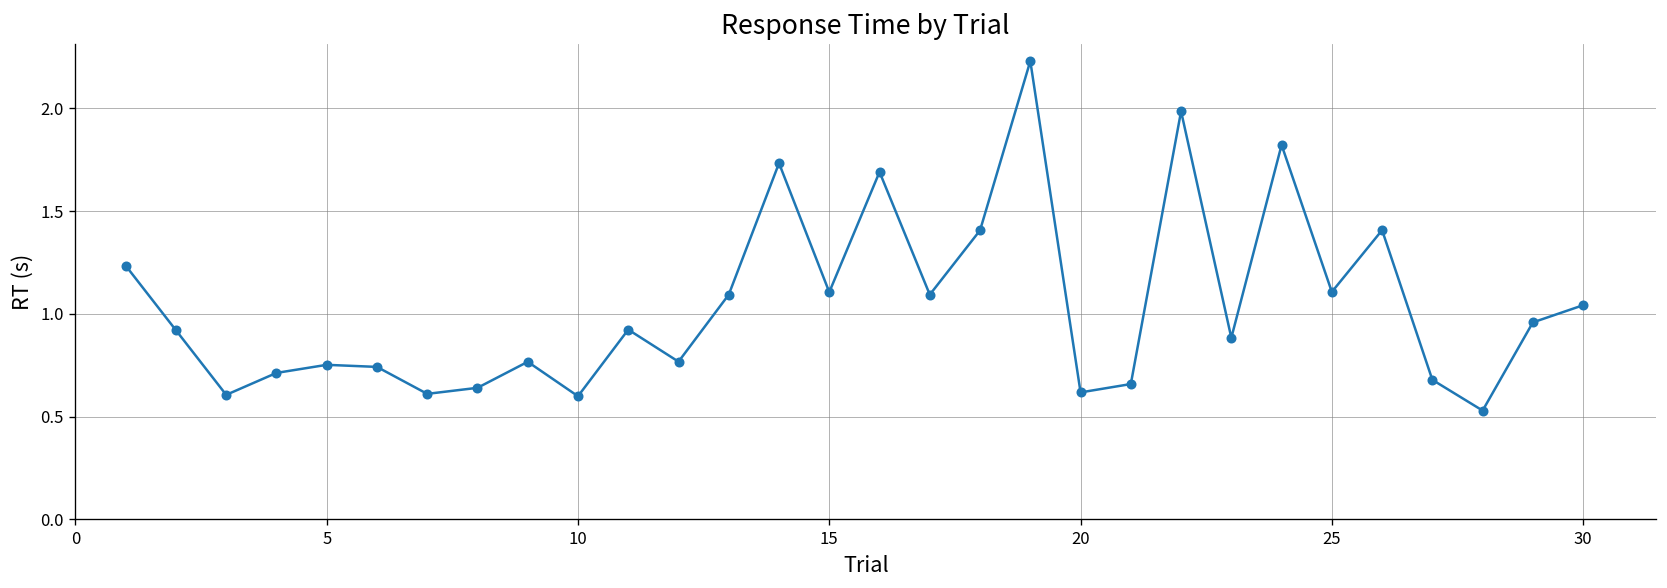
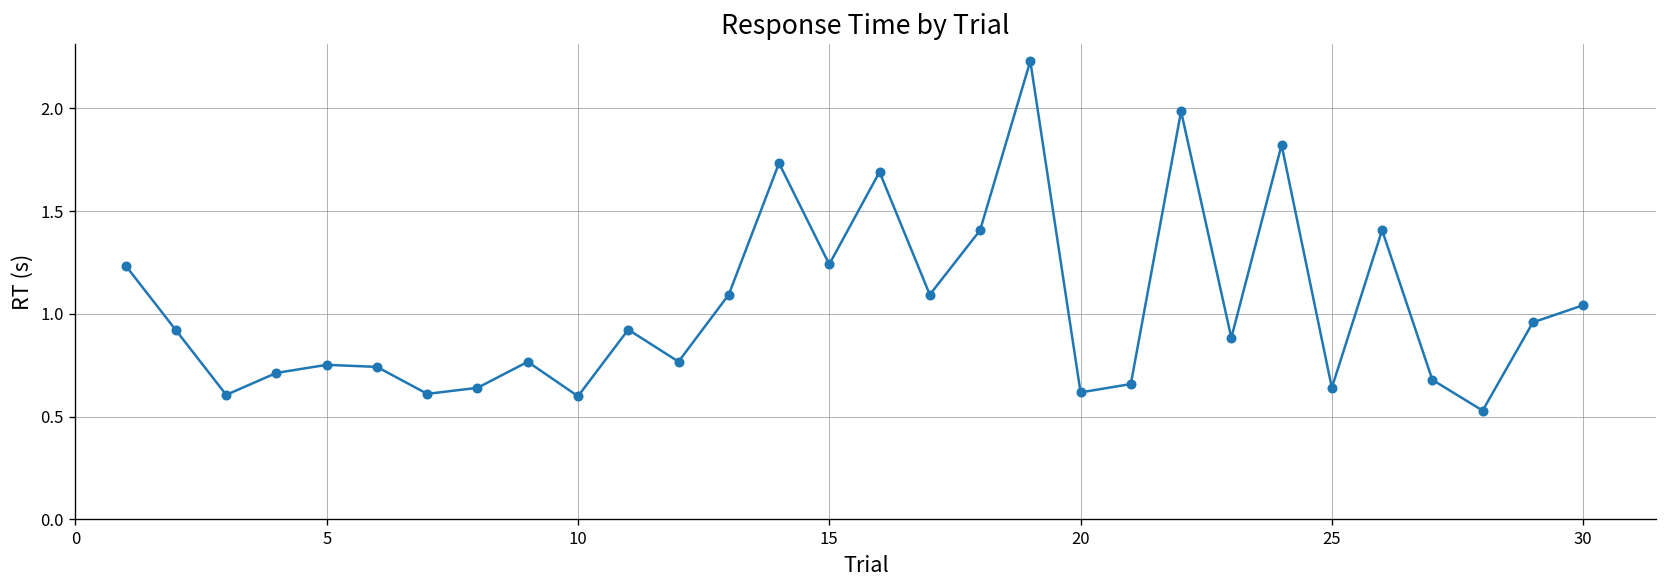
  {
    "5": 0.75,
    "10": 0.60,
-   "15": 1.11,
+   "15": 1.24,
    "20": 0.62,
-   "25": 1.11,
+   "25": 0.64,
    "30": 1.04
  }
